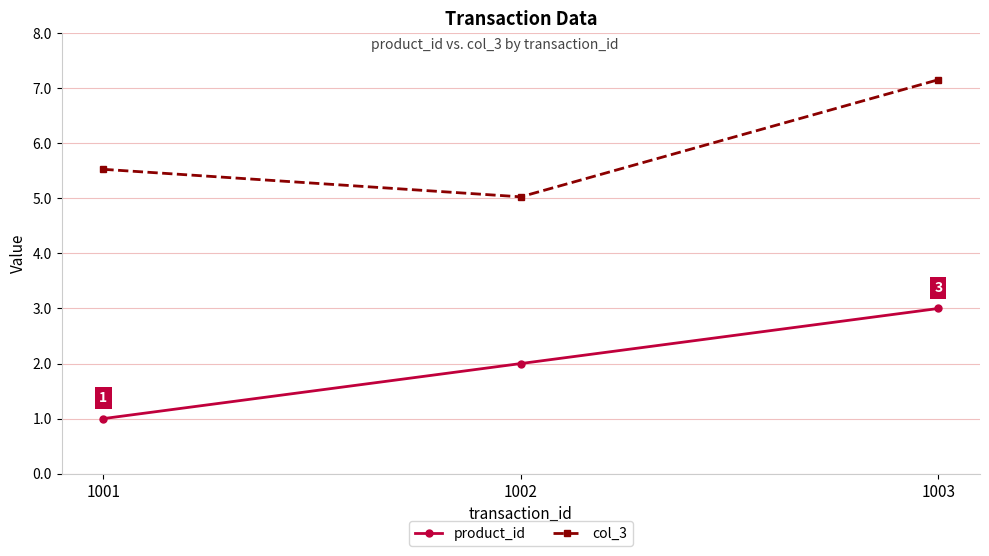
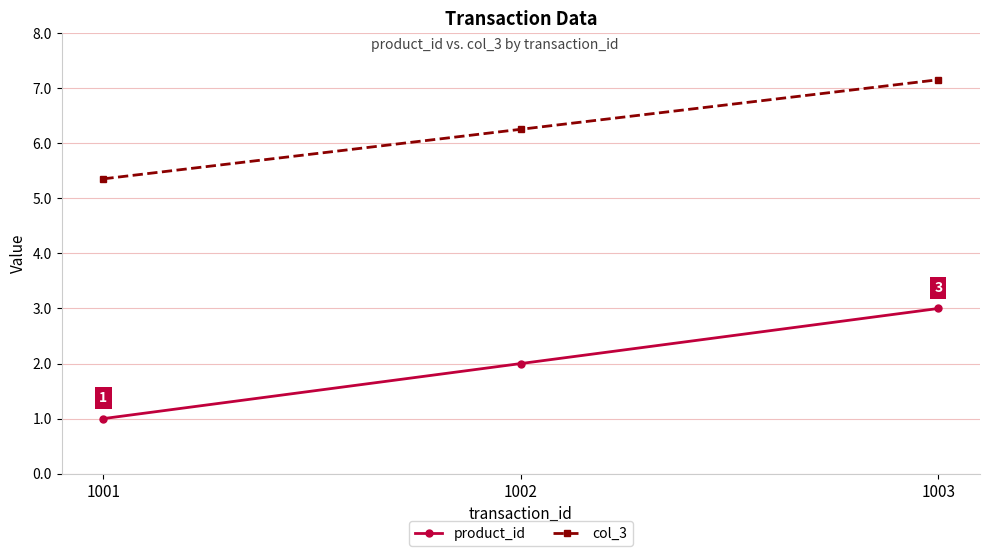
  {
    "product_id": {
      "1002": 2.0
    },
    "col_3": {
-     "1001": 5.5,
-     "1002": 5.0,
+     "1001": 5.4,
+     "1002": 6.3,
      "1003": 7.2
    }
  }
